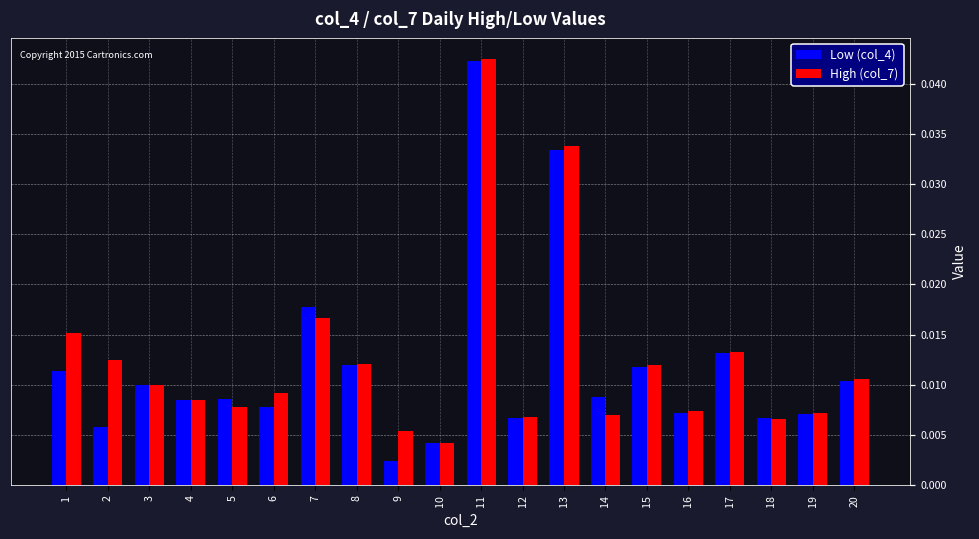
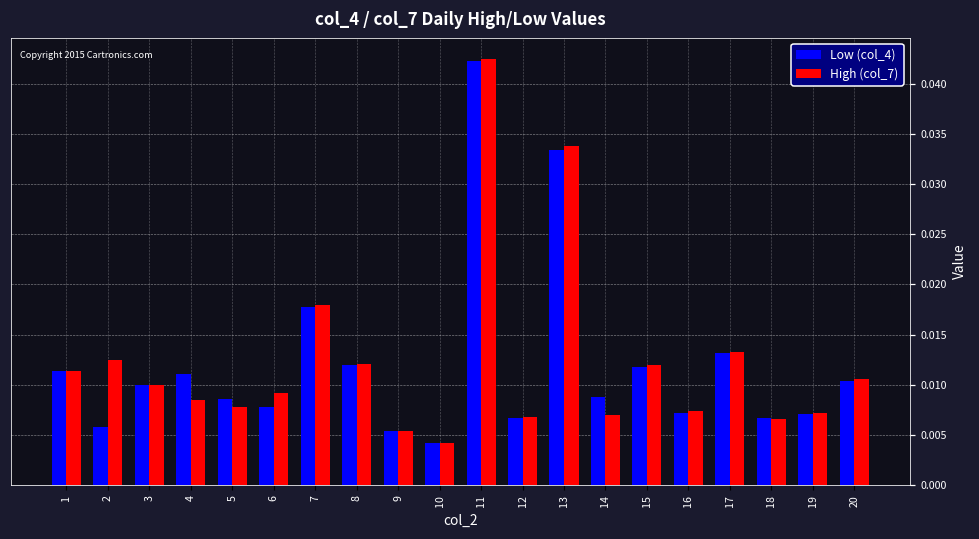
  {
    "Low (col_4)": {
      "1": 0.011,
      "2": 0.006,
      "3": 0.010,
-     "4": 0.008,
+     "4": 0.011,
      "5": 0.009,
      "6": 0.008,
      "7": 0.018,
      "8": 0.012,
-     "9": 0.002,
+     "9": 0.005,
      "10": 0.004,
      "11": 0.042,
      "12": 0.007,
      "13": 0.033,
      "14": 0.009,
      "15": 0.012,
      "16": 0.007,
      "17": 0.013,
      "18": 0.007,
      "19": 0.007,
      "20": 0.010
    },
    "High (col_7)": {
-     "1": 0.015,
+     "1": 0.011,
      "2": 0.012,
      "3": 0.010,
      "4": 0.008,
      "5": 0.008,
      "6": 0.009,
-     "7": 0.017,
+     "7": 0.018,
      "8": 0.012,
      "9": 0.005,
      "10": 0.004,
      "11": 0.043,
      "12": 0.007,
      "13": 0.034,
      "14": 0.007,
      "15": 0.012,
      "16": 0.007,
      "17": 0.013,
      "18": 0.007,
      "19": 0.007,
      "20": 0.011
    }
  }
